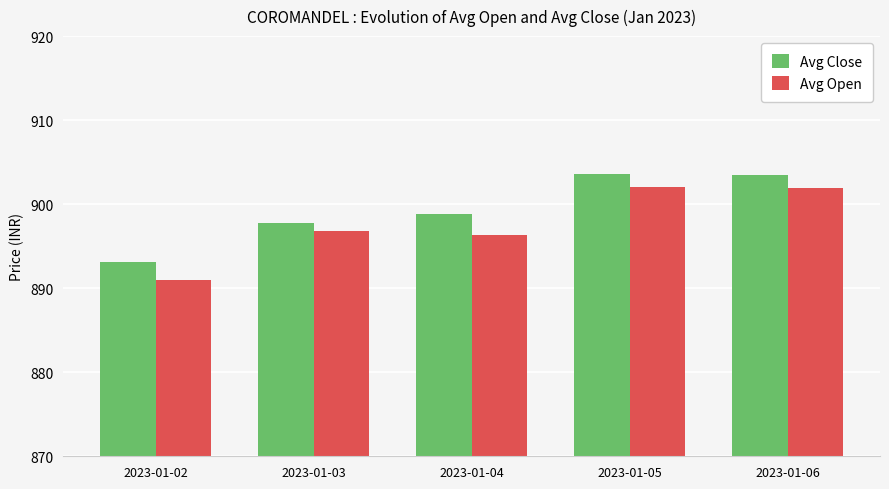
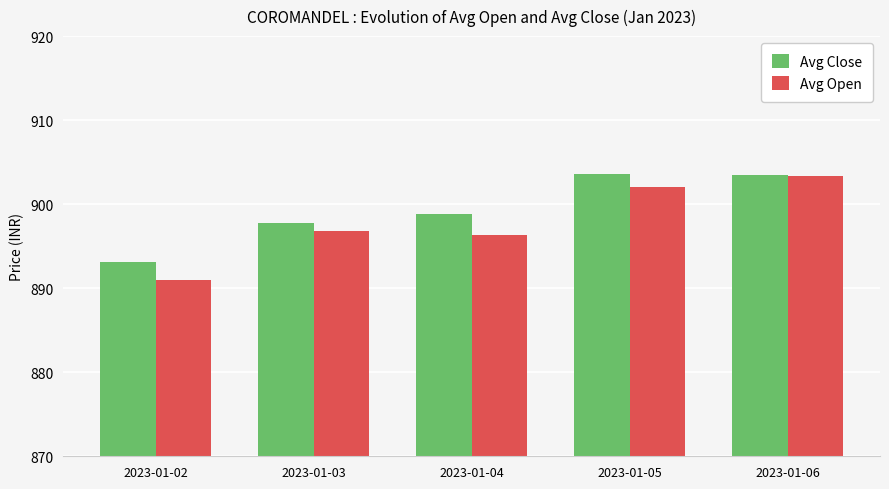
  {
    "Avg Close": {
      "2023-01-02": 893,
      "2023-01-03": 898,
      "2023-01-04": 899,
      "2023-01-05": 904,
      "2023-01-06": 903
    },
    "Avg Open": {
      "2023-01-02": 891,
      "2023-01-03": 897,
      "2023-01-04": 896,
      "2023-01-05": 902,
-     "2023-01-06": 902
+     "2023-01-06": 903
    }
  }
